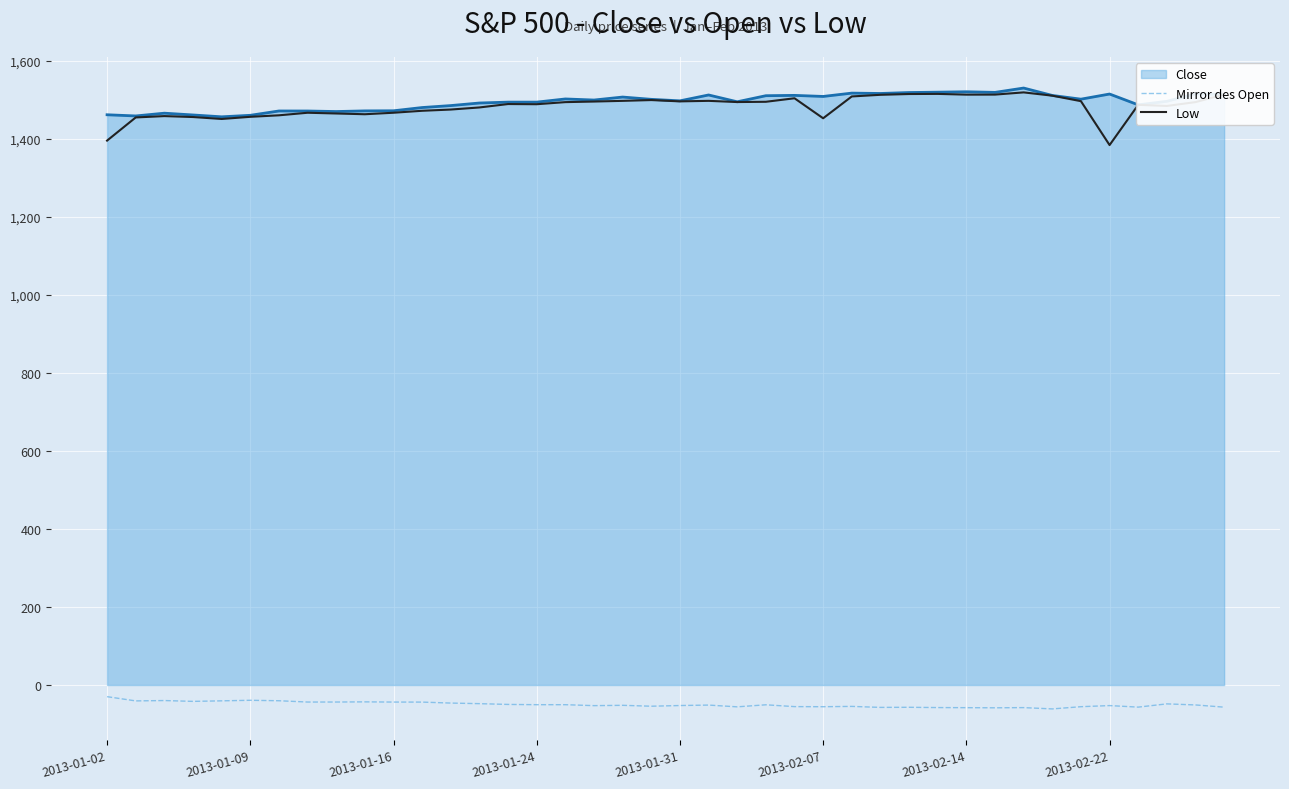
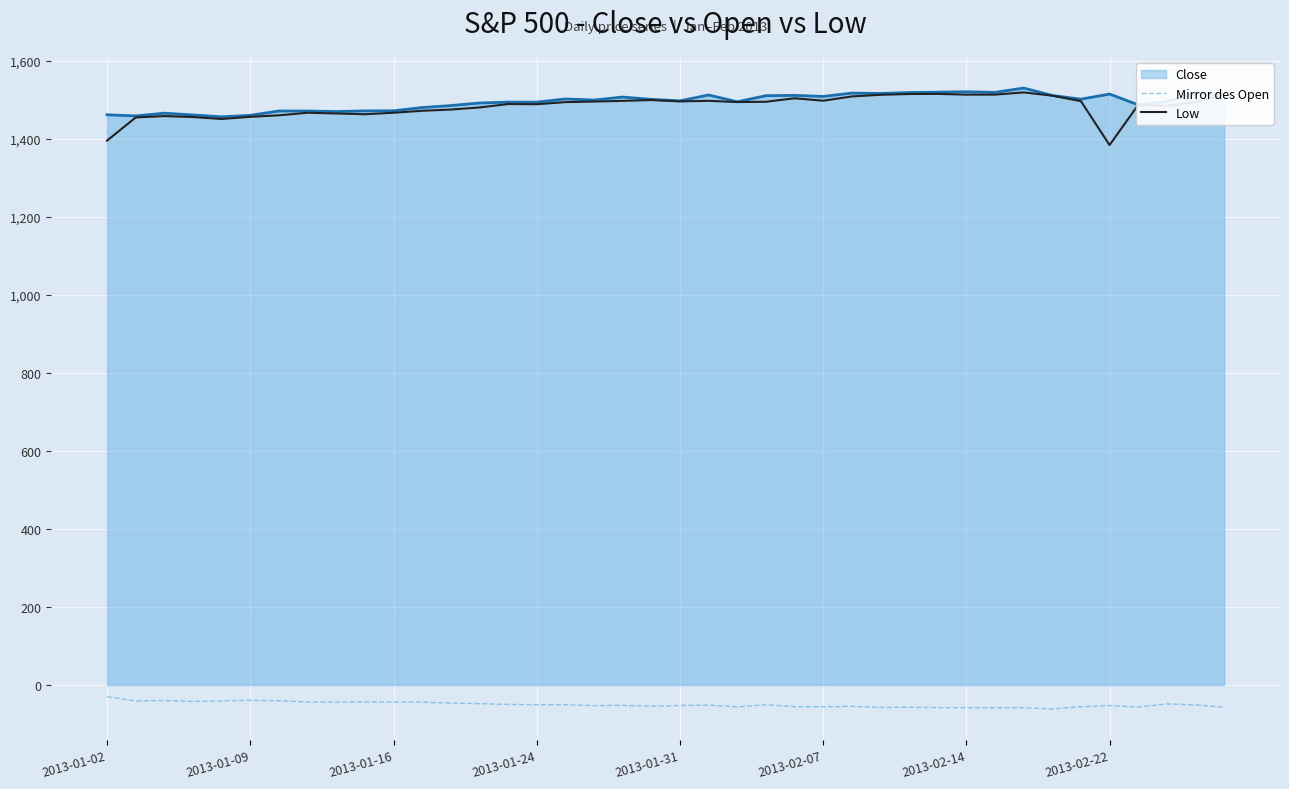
  {
    "Low": {
      "2013-01-02": "1,400",
-     "2013-02-07": "1,450",
+     "2013-02-07": "1,500",
      "2013-02-14": "1,510",
      "2013-02-22": "1,380"
    }
  }
